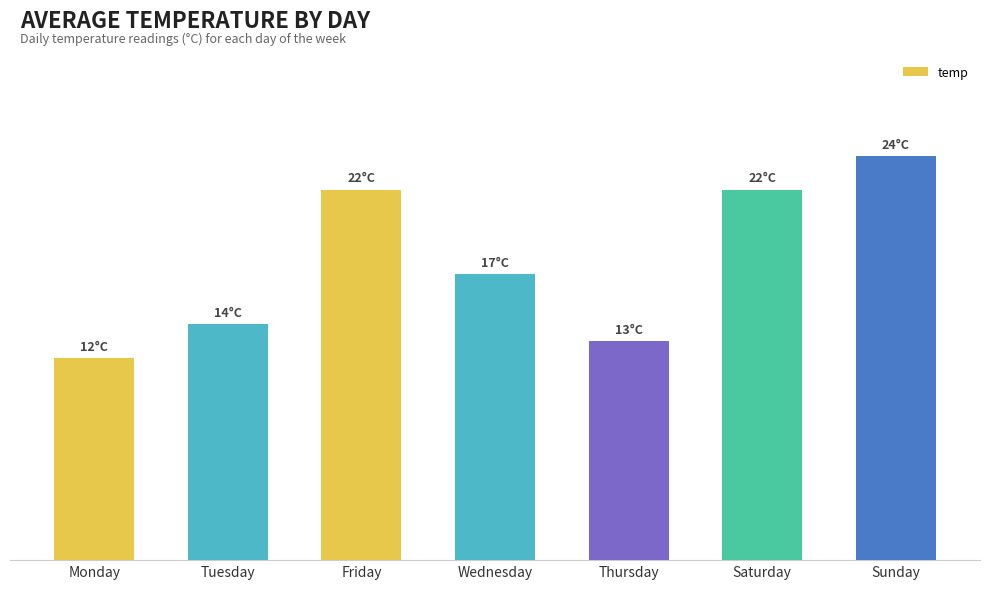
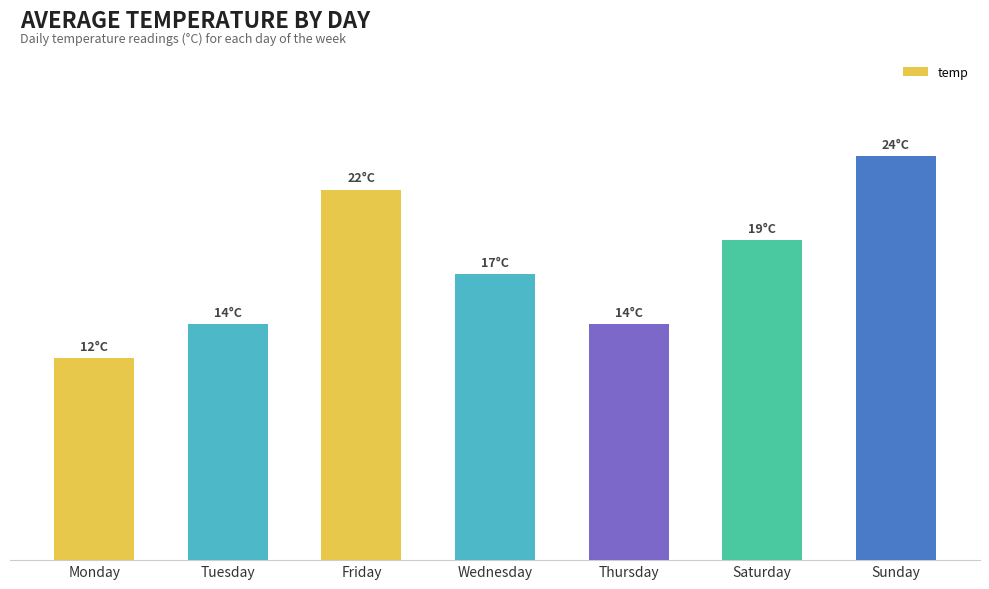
  {
    "Monday": "12°C",
    "Tuesday": "14°C",
    "Friday": "22°C",
    "Wednesday": "17°C",
-   "Thursday": "13°C",
-   "Saturday": "22°C",
+   "Thursday": "14°C",
+   "Saturday": "19°C",
    "Sunday": "24°C"
  }
